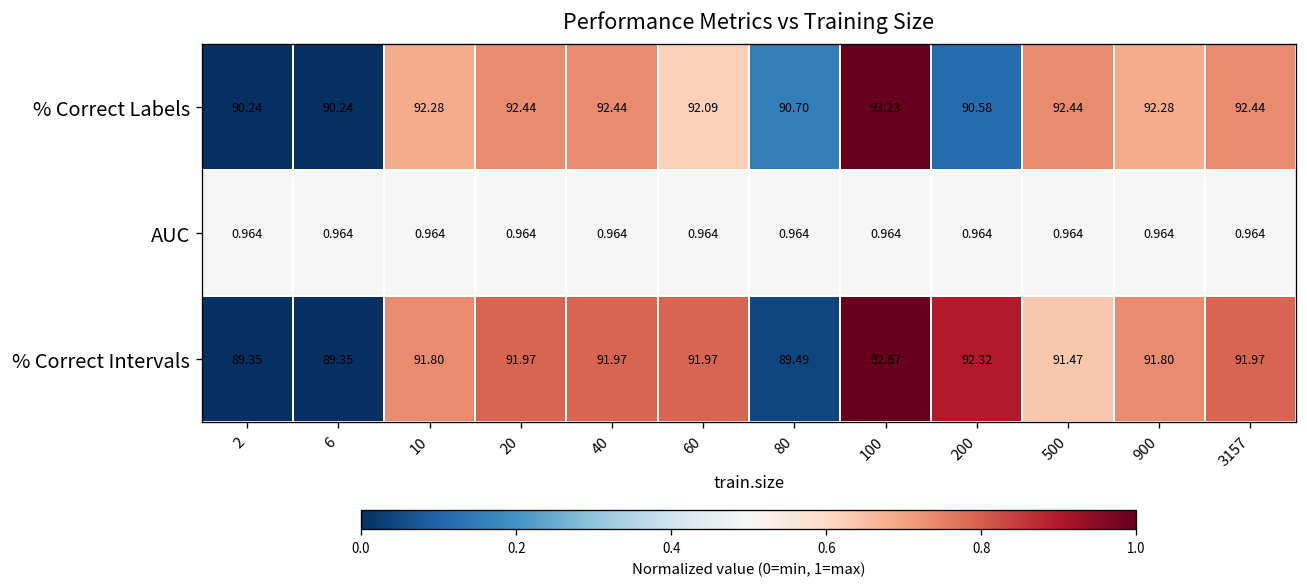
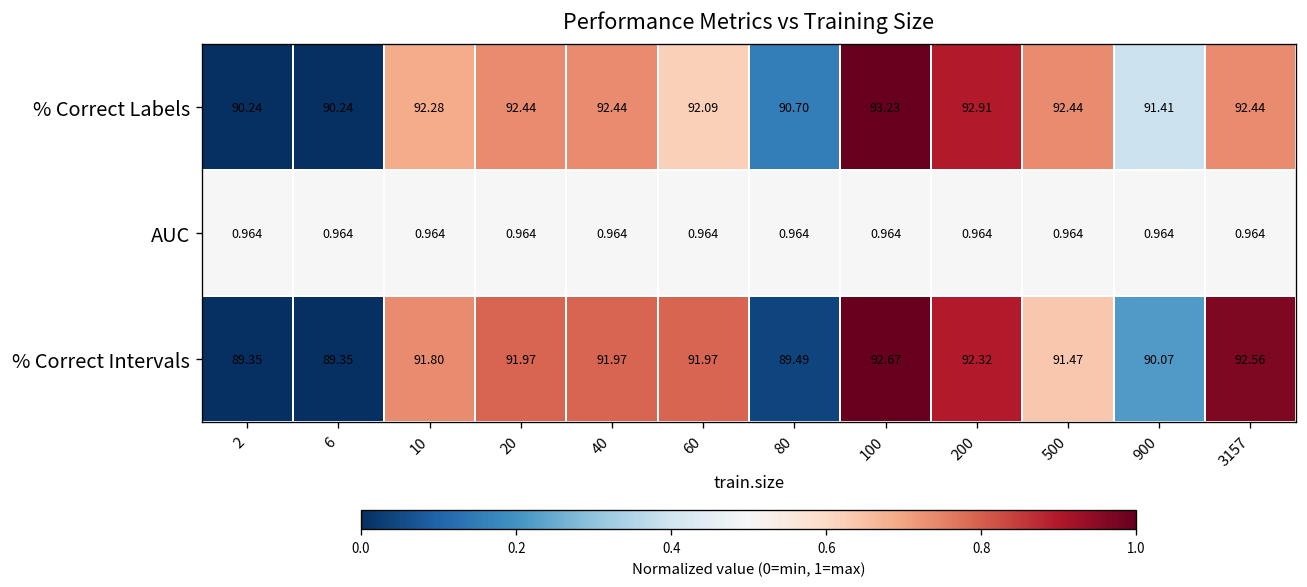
  {
    "% Correct Labels": {
      "2": 90.24,
      "6": 90.24,
      "10": 92.28,
      "20": 92.44,
      "40": 92.44,
      "60": 92.09,
      "80": 90.70,
      "100": 93.23,
-     "200": 90.58,
+     "200": 92.91,
      "500": 92.44,
-     "900": 92.28,
+     "900": 91.41,
      "3157": 92.44
    },
    "AUC": {
      "2": 0.964,
      "6": 0.964,
      "10": 0.964,
      "20": 0.964,
      "40": 0.964,
      "60": 0.964,
      "80": 0.964,
      "100": 0.964,
      "200": 0.964,
      "500": 0.964,
      "900": 0.964,
      "3157": 0.964
    },
    "% Correct Intervals": {
      "2": 89.35,
      "6": 89.35,
      "10": 91.80,
      "20": 91.97,
      "40": 91.97,
      "60": 91.97,
      "80": 89.49,
      "100": 92.67,
      "200": 92.32,
      "500": 91.47,
-     "900": 91.80,
-     "3157": 91.97
+     "900": 90.07,
+     "3157": 92.56
    }
  }
